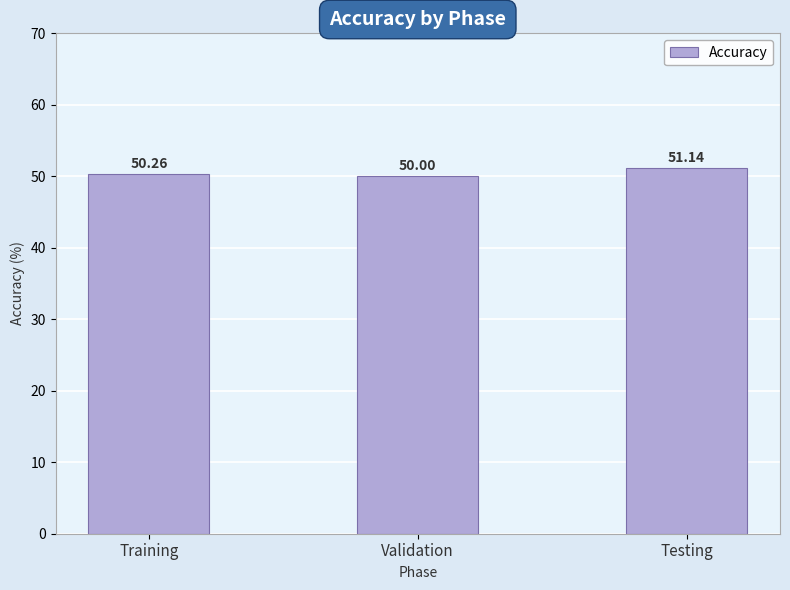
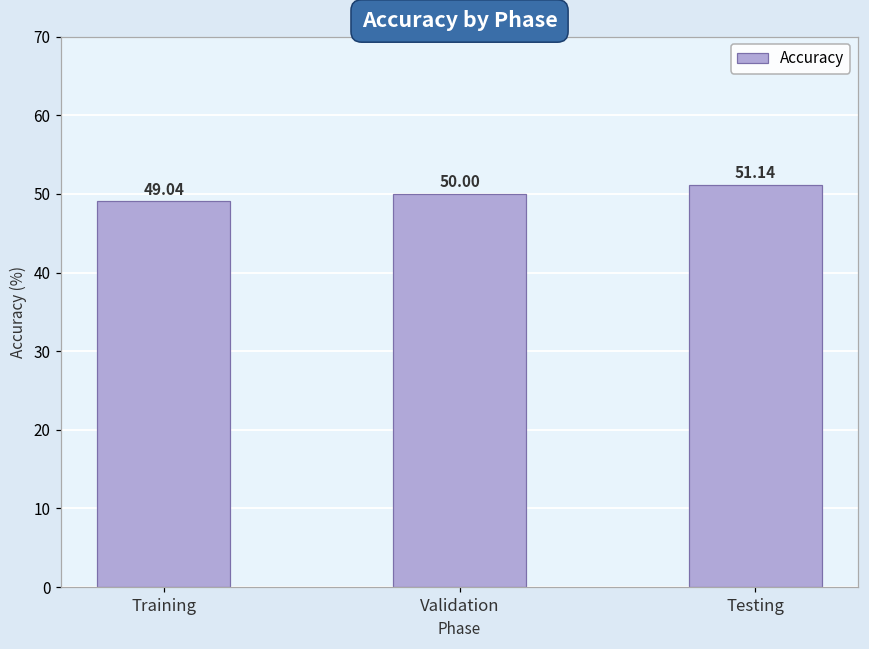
  {
-   "Training": 50.26,
+   "Training": 49.04,
    "Validation": 50.00,
    "Testing": 51.14
  }
